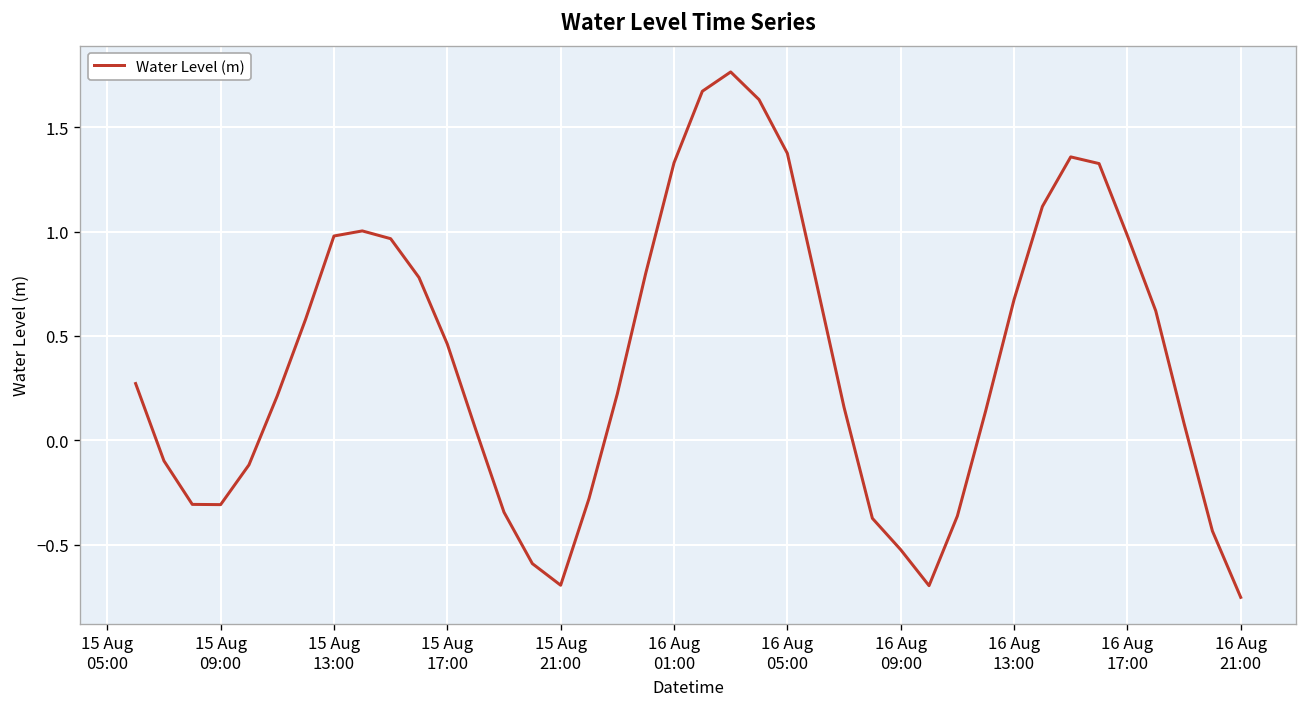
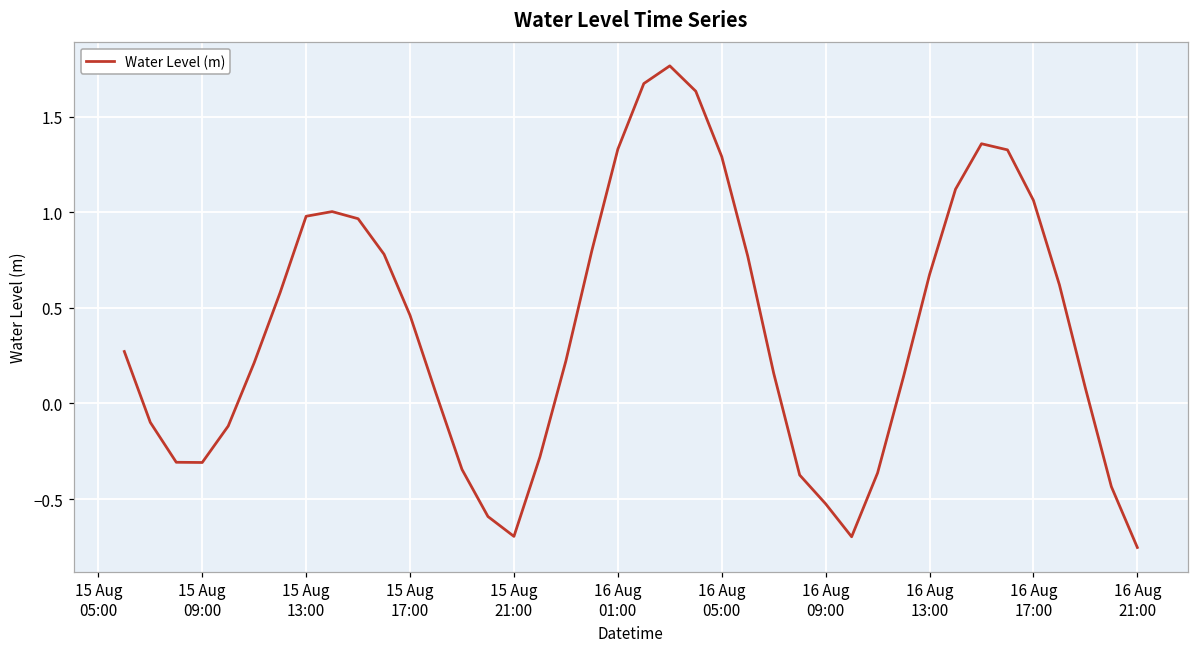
  {
    "15 Aug 09:00": -0.31,
    "15 Aug 13:00": 0.98,
    "15 Aug 17:00": 0.46,
    "15 Aug 21:00": -0.69,
    "16 Aug 01:00": 1.33,
-   "16 Aug 05:00": 1.37,
+   "16 Aug 05:00": 1.29,
    "16 Aug 09:00": -0.52,
    "16 Aug 13:00": 0.67,
-   "16 Aug 17:00": 0.98,
+   "16 Aug 17:00": 1.06,
    "16 Aug 21:00": -0.75
  }
